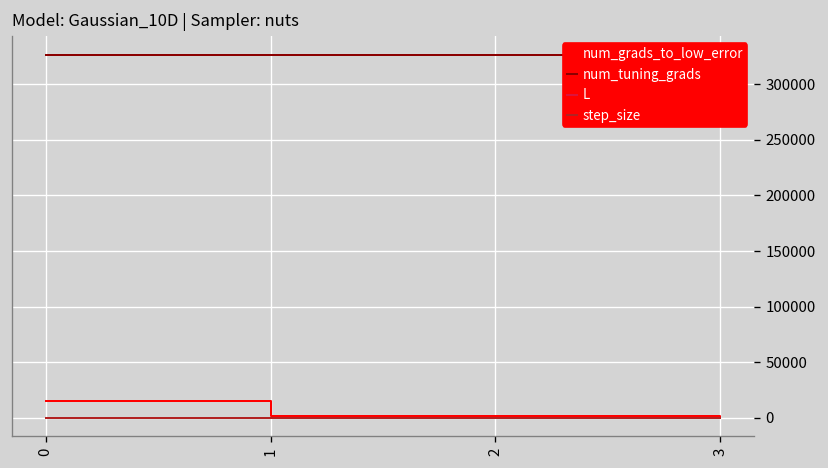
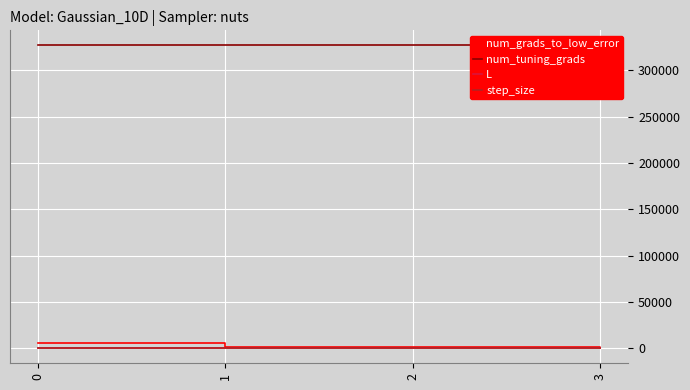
  {
    "num_grads_to_low_error": {
-     "0": 20000
+     "0": 10000
    },
    "num_tuning_grads": {
      "0": 330000,
      "1": 330000,
      "2": 330000
    },
    "step_size": {
      "0": 0
    }
  }
